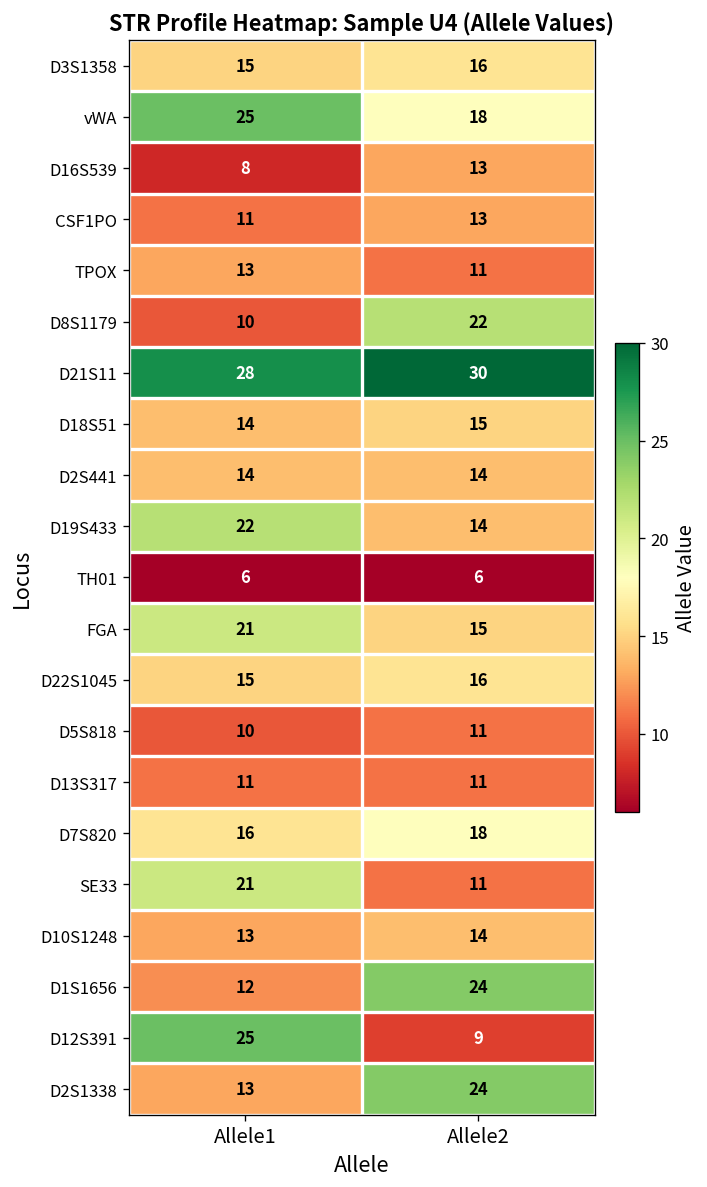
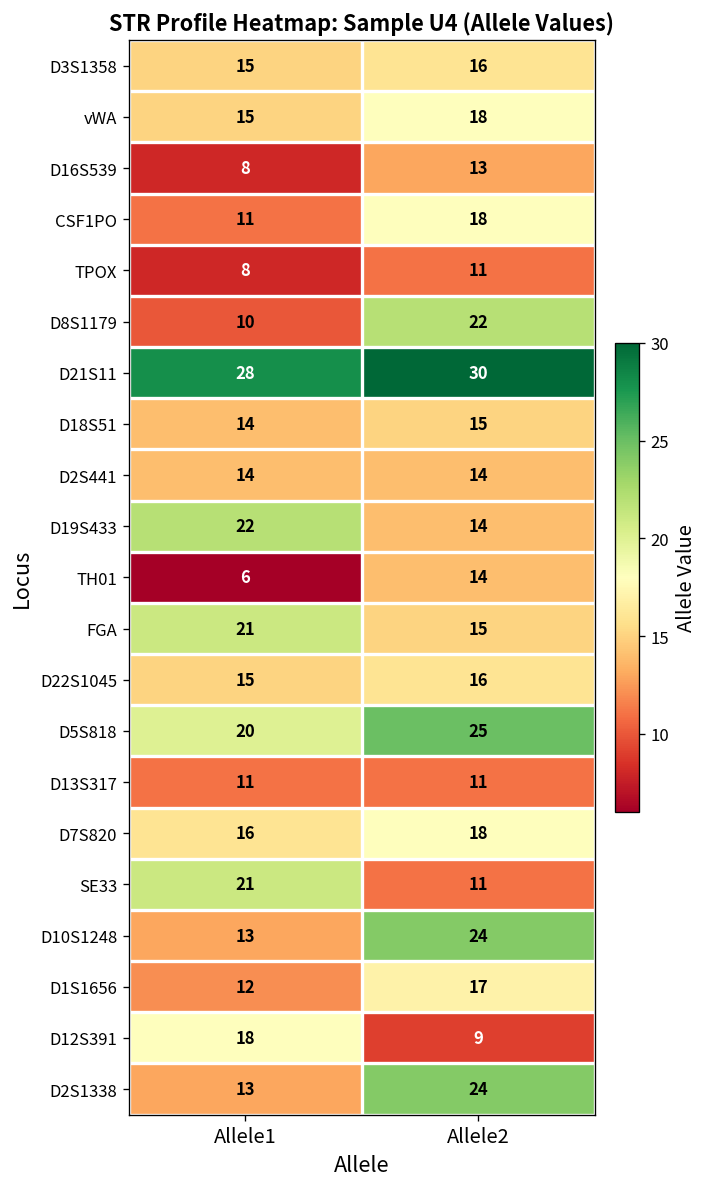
  {
    "D3S1358": {
      "Allele1": 15,
      "Allele2": 16
    },
    "vWA": {
-     "Allele1": 25,
+     "Allele1": 15,
      "Allele2": 18
    },
    "D16S539": {
      "Allele1": 8,
      "Allele2": 13
    },
    "CSF1PO": {
      "Allele1": 11,
-     "Allele2": 13
+     "Allele2": 18
    },
    "TPOX": {
-     "Allele1": 13,
+     "Allele1": 8,
      "Allele2": 11
    },
    "D8S1179": {
      "Allele1": 10,
      "Allele2": 22
    },
    "D21S11": {
      "Allele1": 28,
      "Allele2": 30
    },
    "D18S51": {
      "Allele1": 14,
      "Allele2": 15
    },
    "D2S441": {
      "Allele1": 14,
      "Allele2": 14
    },
    "D19S433": {
      "Allele1": 22,
      "Allele2": 14
    },
    "TH01": {
      "Allele1": 6,
-     "Allele2": 6
+     "Allele2": 14
    },
    "FGA": {
      "Allele1": 21,
      "Allele2": 15
    },
    "D22S1045": {
      "Allele1": 15,
      "Allele2": 16
    },
    "D5S818": {
-     "Allele1": 10,
-     "Allele2": 11
+     "Allele1": 20,
+     "Allele2": 25
    },
    "D13S317": {
      "Allele1": 11,
      "Allele2": 11
    },
    "D7S820": {
      "Allele1": 16,
      "Allele2": 18
    },
    "SE33": {
      "Allele1": 21,
      "Allele2": 11
    },
    "D10S1248": {
      "Allele1": 13,
-     "Allele2": 14
+     "Allele2": 24
    },
    "D1S1656": {
      "Allele1": 12,
-     "Allele2": 24
+     "Allele2": 17
    },
    "D12S391": {
-     "Allele1": 25,
+     "Allele1": 18,
      "Allele2": 9
    },
    "D2S1338": {
      "Allele1": 13,
      "Allele2": 24
    }
  }
